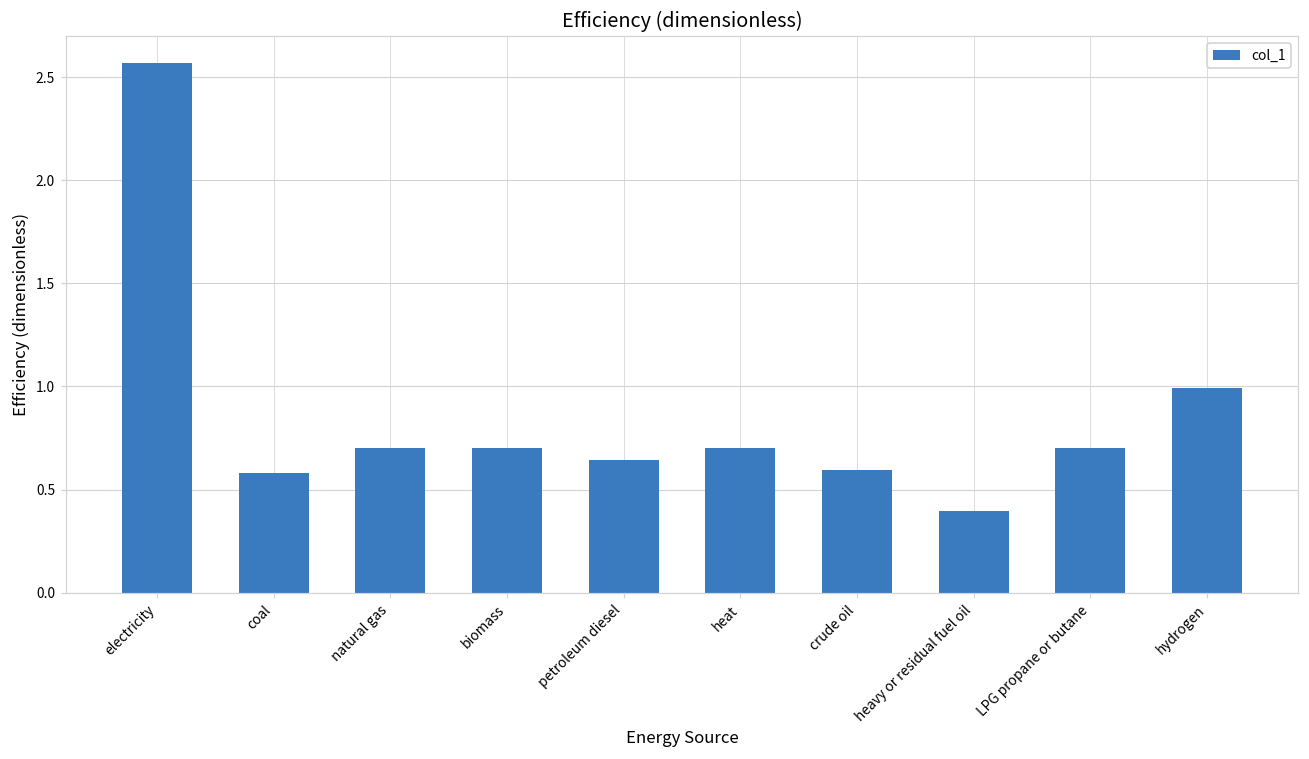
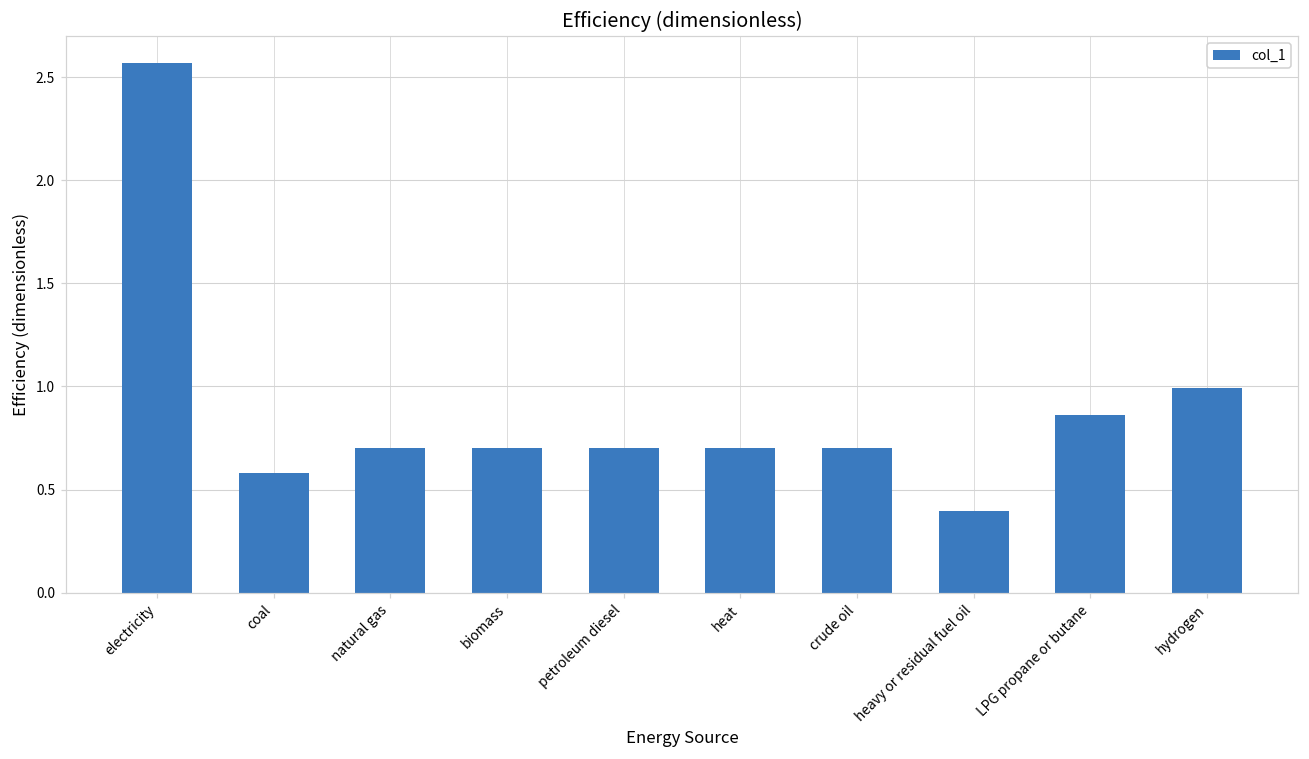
  {
    "electricity": 2.57,
    "coal": 0.58,
    "natural gas": 0.70,
    "biomass": 0.70,
-   "petroleum diesel": 0.64,
+   "petroleum diesel": 0.70,
    "heat": 0.70,
-   "crude oil": 0.59,
+   "crude oil": 0.70,
    "heavy or residual fuel oil": 0.40,
-   "LPG propane or butane": 0.70,
+   "LPG propane or butane": 0.86,
    "hydrogen": 0.99
  }
